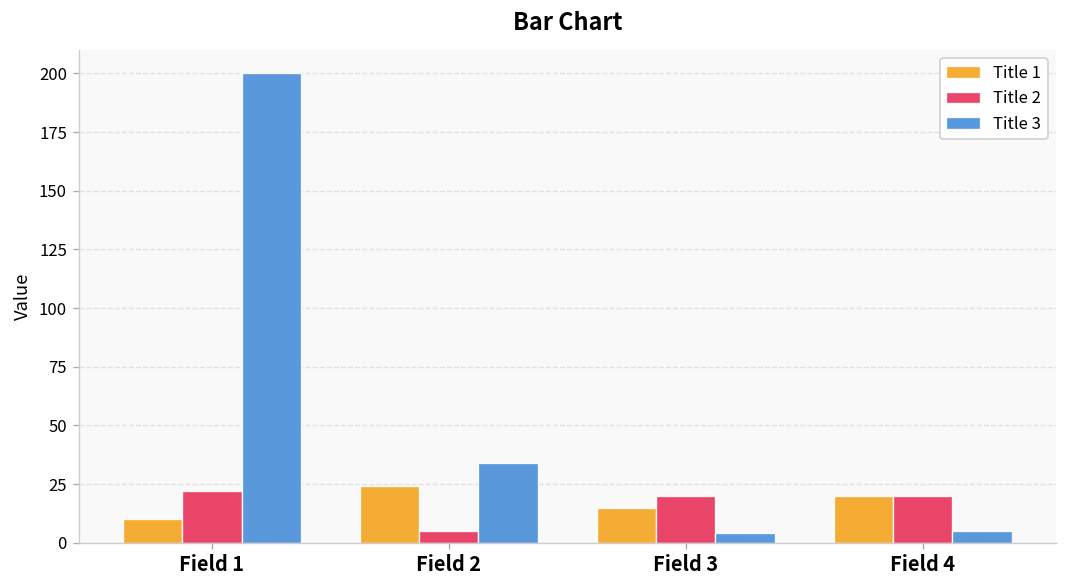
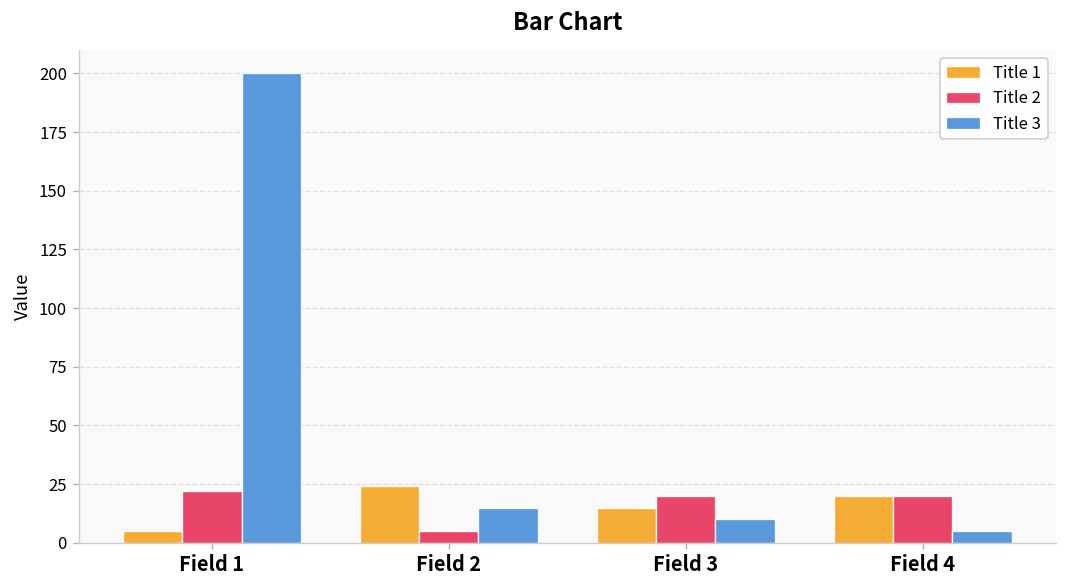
  {
    "Title 1": {
-     "Field 1": 10,
+     "Field 1": 5,
      "Field 2": 24,
      "Field 3": 15,
      "Field 4": 20
    },
    "Title 2": {
      "Field 1": 22,
      "Field 2": 5,
      "Field 3": 20,
      "Field 4": 20
    },
    "Title 3": {
      "Field 1": 200,
-     "Field 2": 34,
-     "Field 3": 4,
+     "Field 2": 15,
+     "Field 3": 10,
      "Field 4": 5
    }
  }
